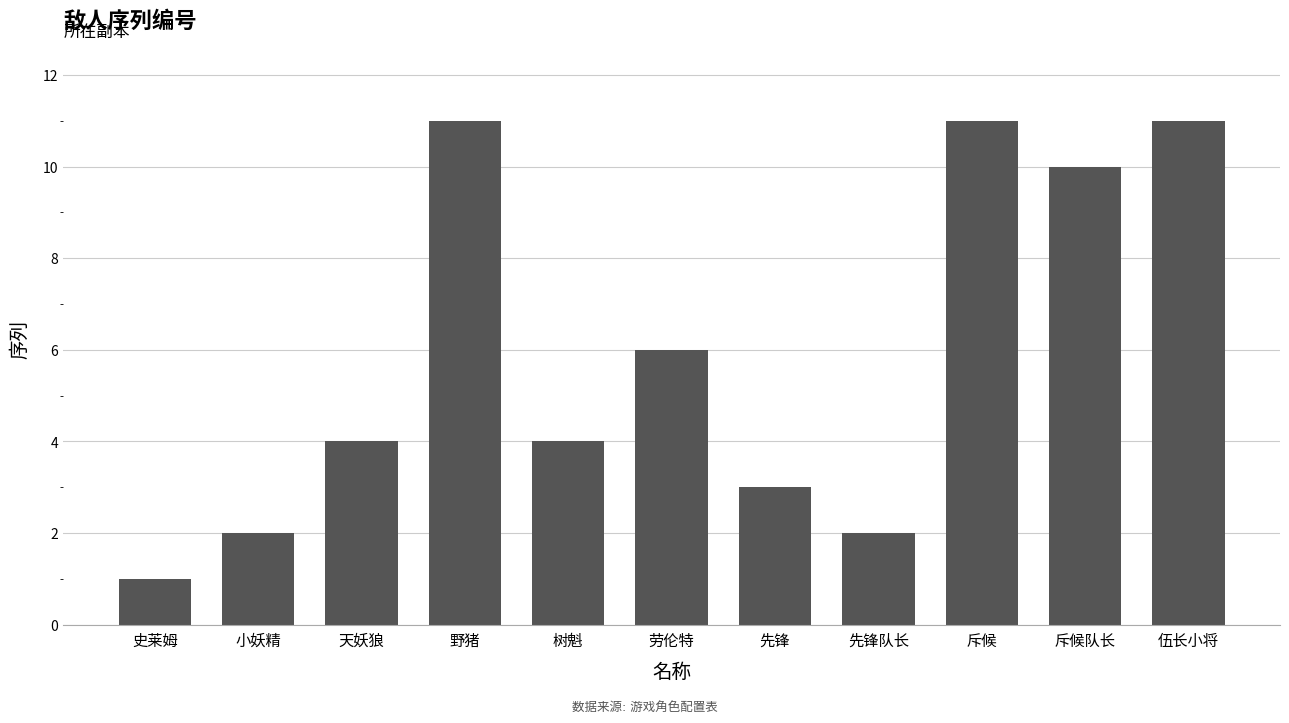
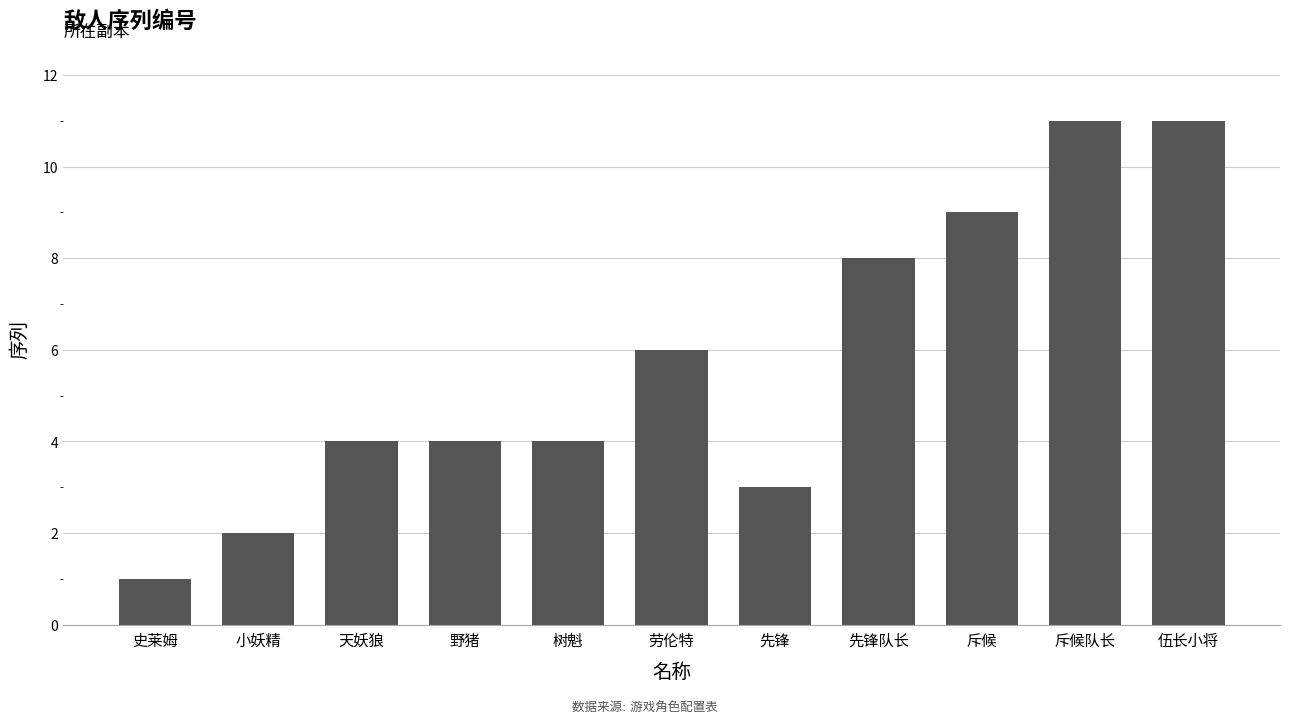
  {
    "史莱姆": 1,
    "小妖精": 2,
    "天妖狼": 4,
-   "野猪": 11,
+   "野猪": 4,
    "树魁": 4,
    "劳伦特": 6,
    "先锋": 3,
-   "先锋队长": 2,
-   "斥候": 11,
-   "斥候队长": 10,
+   "先锋队长": 8,
+   "斥候": 9,
+   "斥候队长": 11,
    "伍长小将": 11
  }
